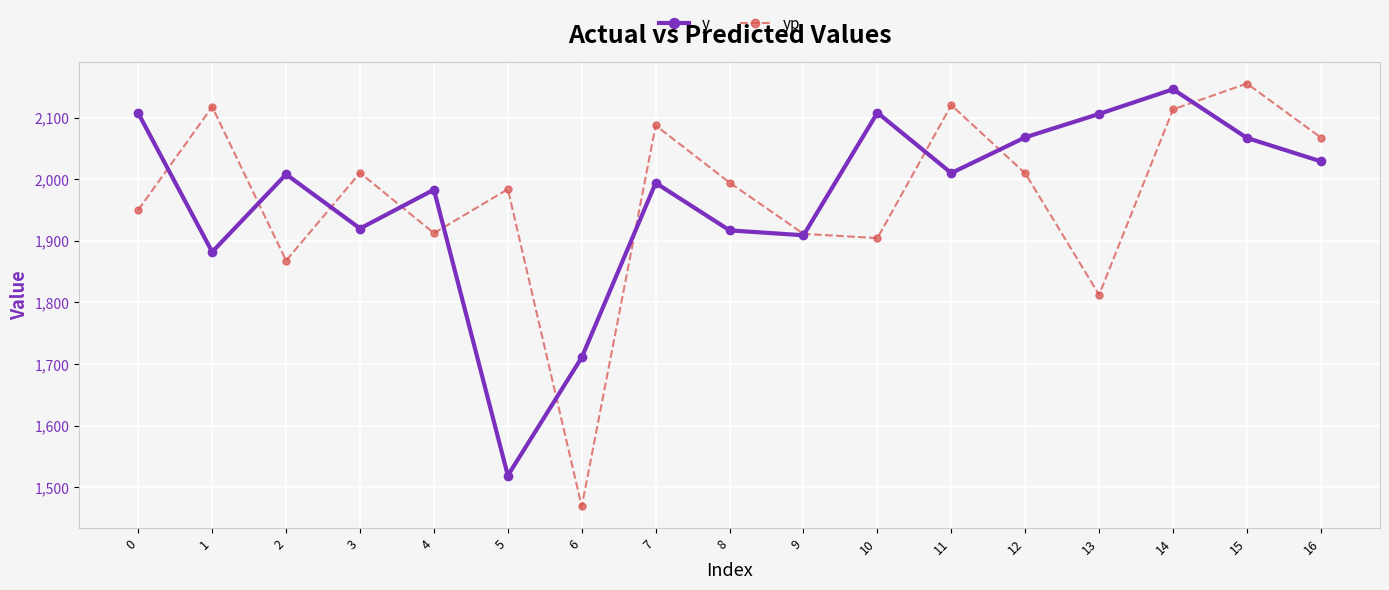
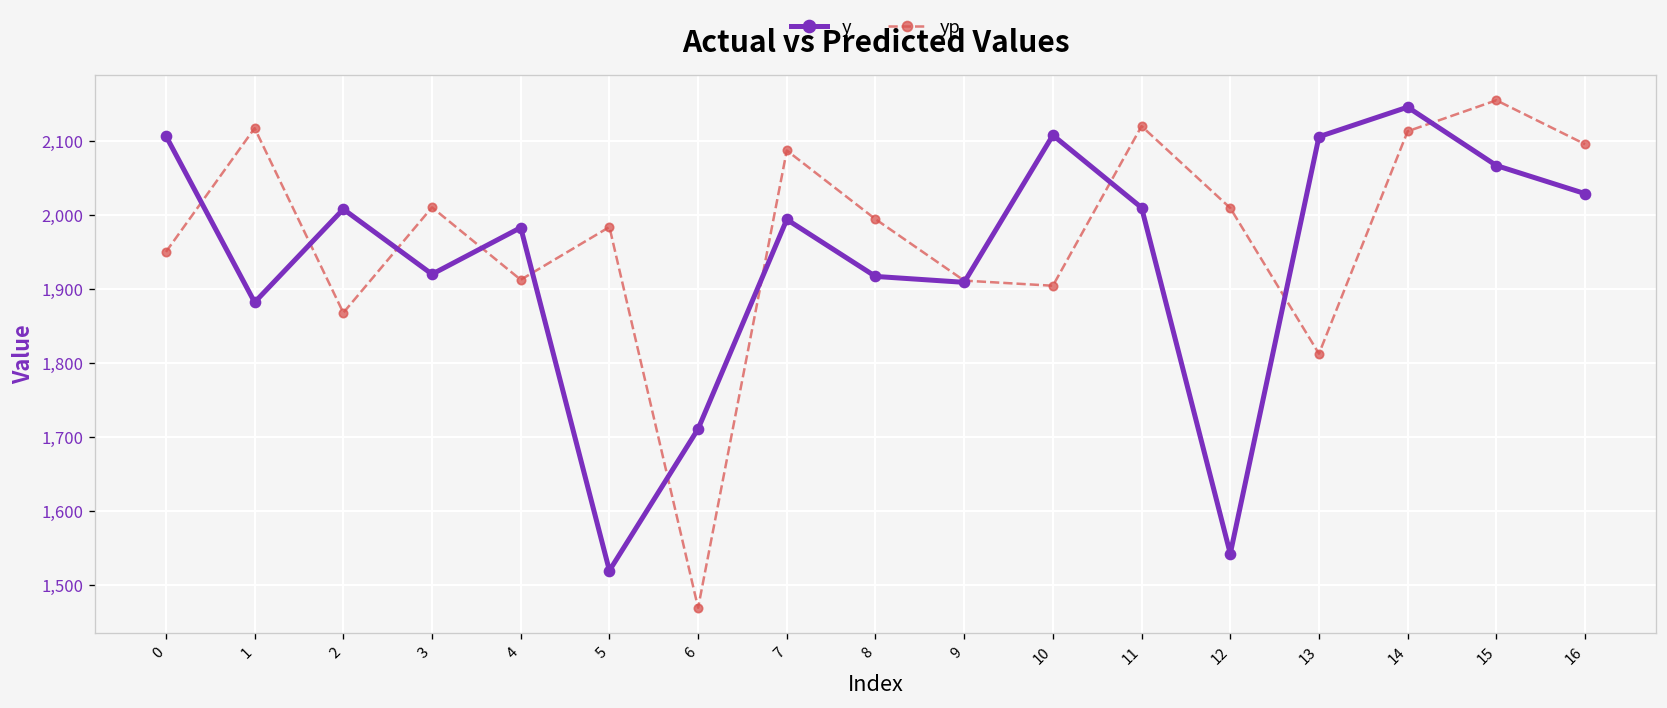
  {
    "y": {
      "0": "2,110",
      "1": "1,880",
      "2": "2,010",
      "3": "1,920",
      "4": "1,980",
      "5": "1,520",
      "6": "1,710",
      "7": "1,990",
      "8": "1,920",
      "10": "2,110",
      "11": "2,010",
-     "12": "2,070",
+     "12": "1,540",
      "13": "2,110",
      "14": "2,150",
      "15": "2,070",
      "16": "2,030"
    },
    "yp": {
      "0": "1,950",
      "1": "2,120",
      "2": "1,870",
      "3": "2,010",
      "4": "1,910",
      "5": "1,980",
      "6": "1,470",
      "7": "2,090",
      "8": "1,990",
      "10": "1,900",
      "11": "2,120",
      "12": "2,010",
      "13": "1,810",
      "14": "2,110",
      "15": "2,160",
-     "16": "2,070"
+     "16": "2,100"
    }
  }
